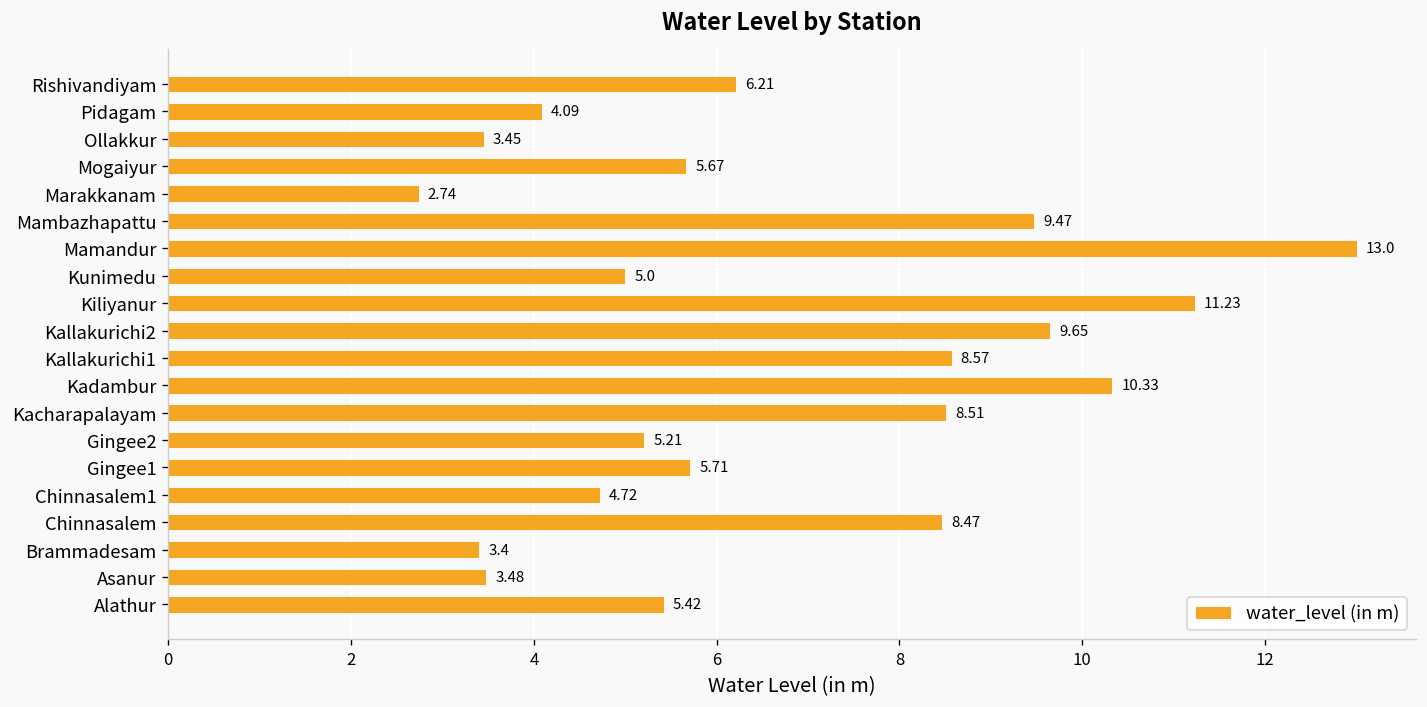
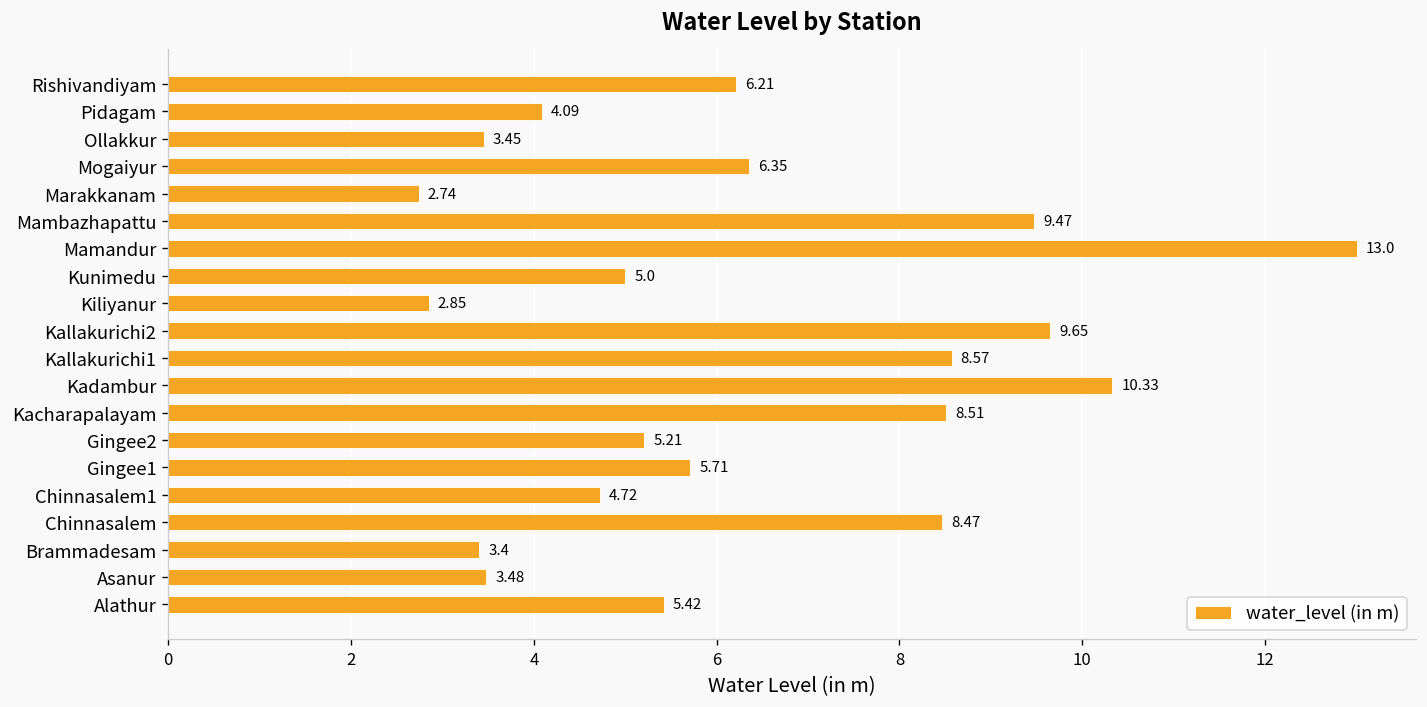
  {
    "Rishivandiyam": 6.21,
    "Pidagam": 4.09,
    "Ollakkur": 3.45,
-   "Mogaiyur": 5.67,
+   "Mogaiyur": 6.35,
    "Marakkanam": 2.74,
    "Mambazhapattu": 9.47,
    "Mamandur": 13.0,
    "Kunimedu": 5.0,
-   "Kiliyanur": 11.23,
+   "Kiliyanur": 2.85,
    "Kallakurichi2": 9.65,
    "Kallakurichi1": 8.57,
    "Kadambur": 10.33,
    "Kacharapalayam": 8.51,
    "Gingee2": 5.21,
    "Gingee1": 5.71,
    "Chinnasalem1": 4.72,
    "Chinnasalem": 8.47,
    "Brammadesam": 3.4,
    "Asanur": 3.48,
    "Alathur": 5.42
  }
